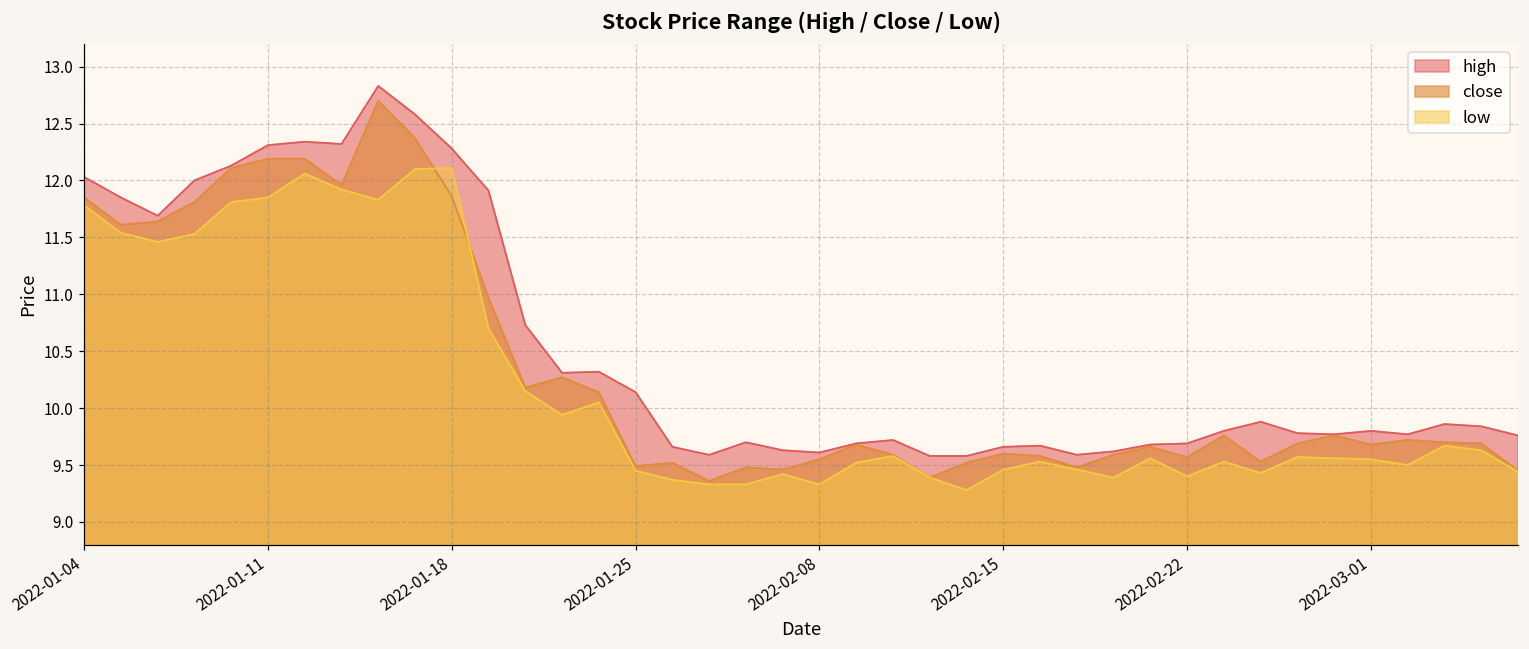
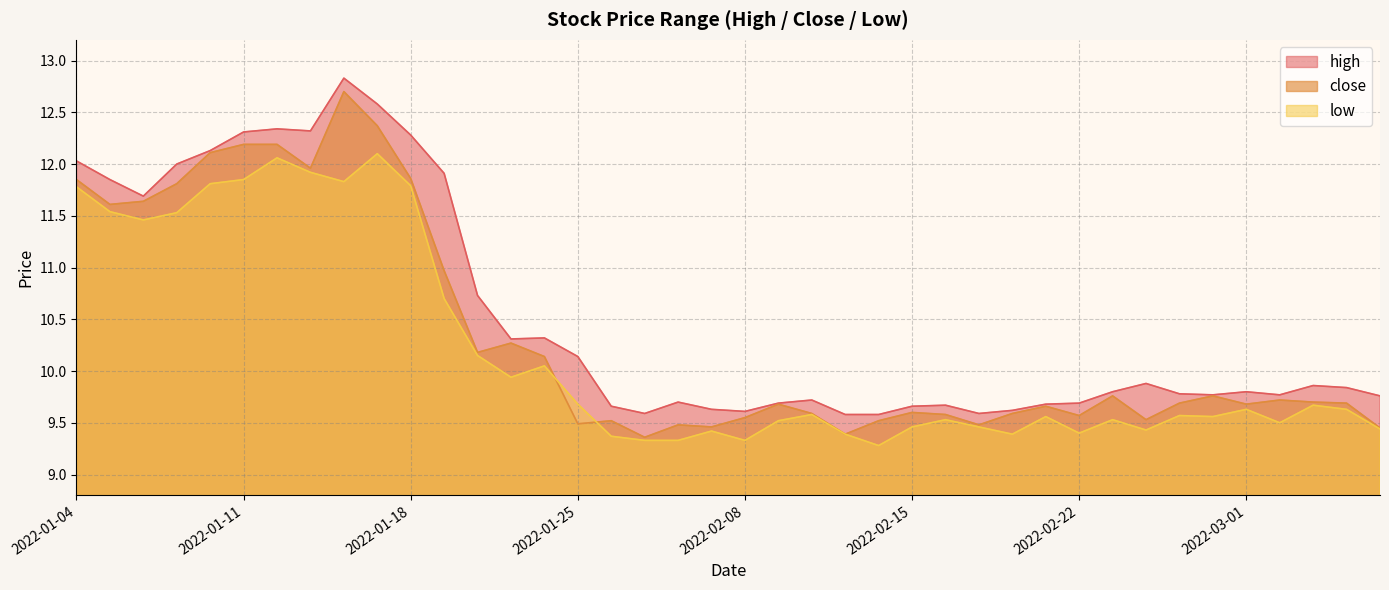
  {
    "low": {
      "2022-01-04": 11.78,
      "2022-01-11": 11.85,
-     "2022-01-18": 12.11,
-     "2022-01-25": 9.45,
+     "2022-01-18": 11.79,
+     "2022-01-25": 9.68,
      "2022-02-08": 9.33,
      "2022-02-15": 9.46,
      "2022-02-22": 9.40,
-     "2022-03-01": 9.55
+     "2022-03-01": 9.63
    }
  }
